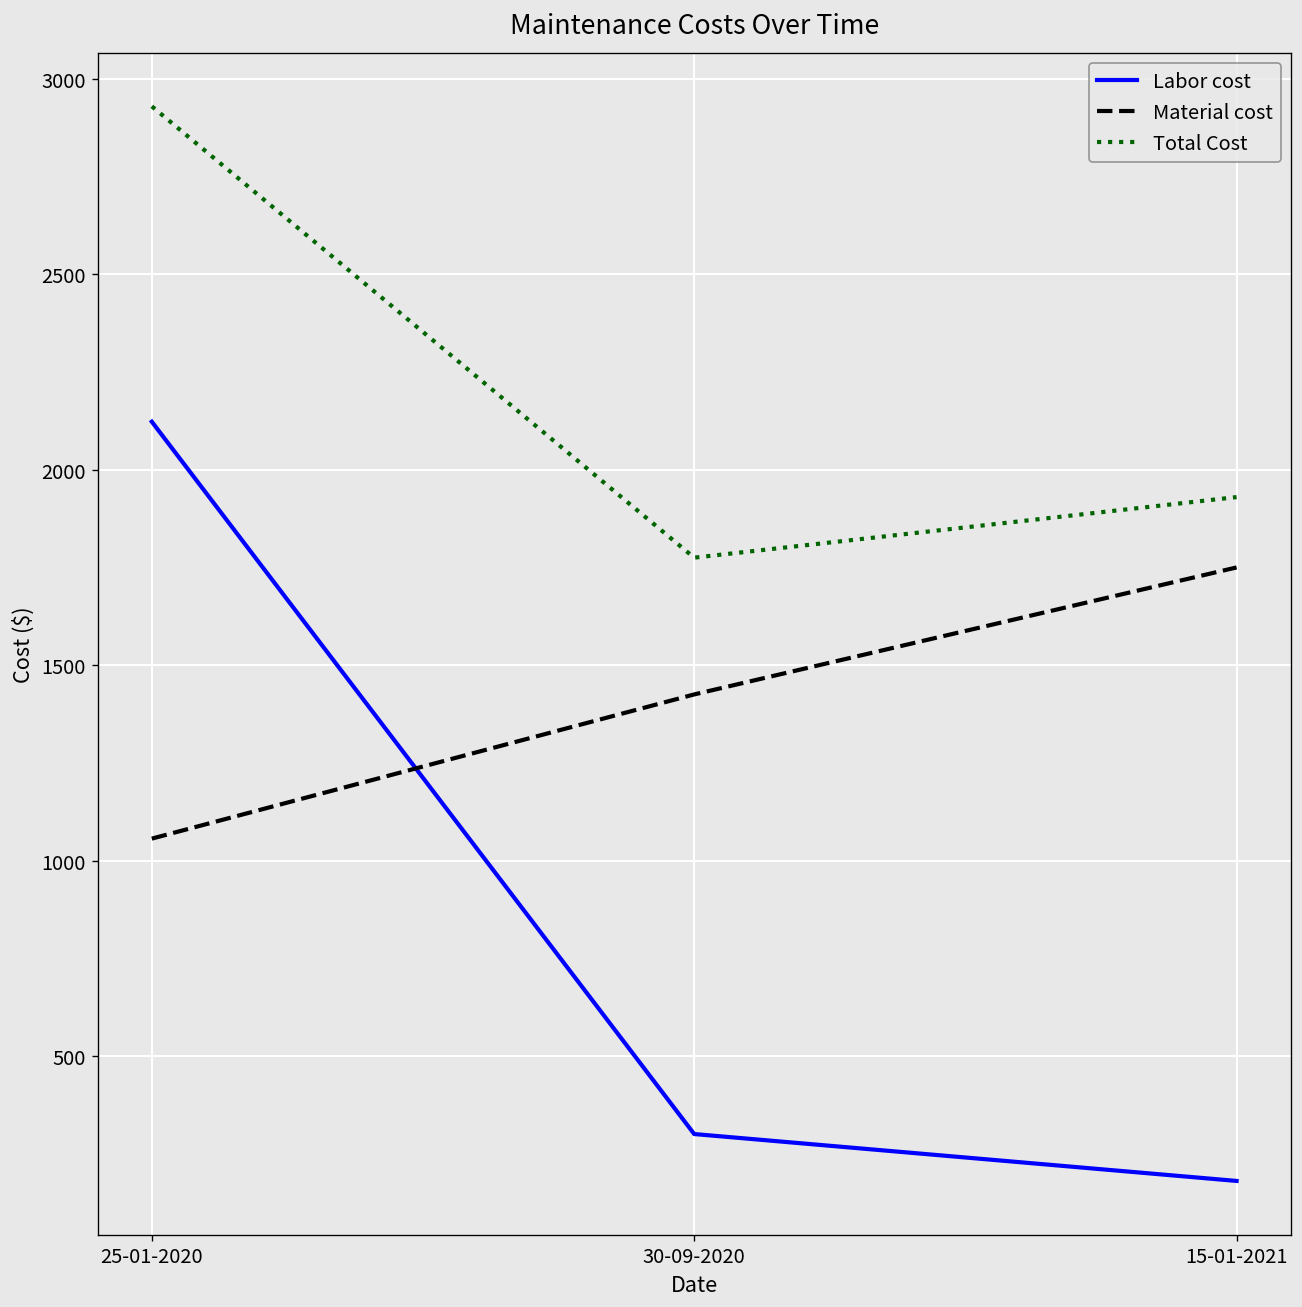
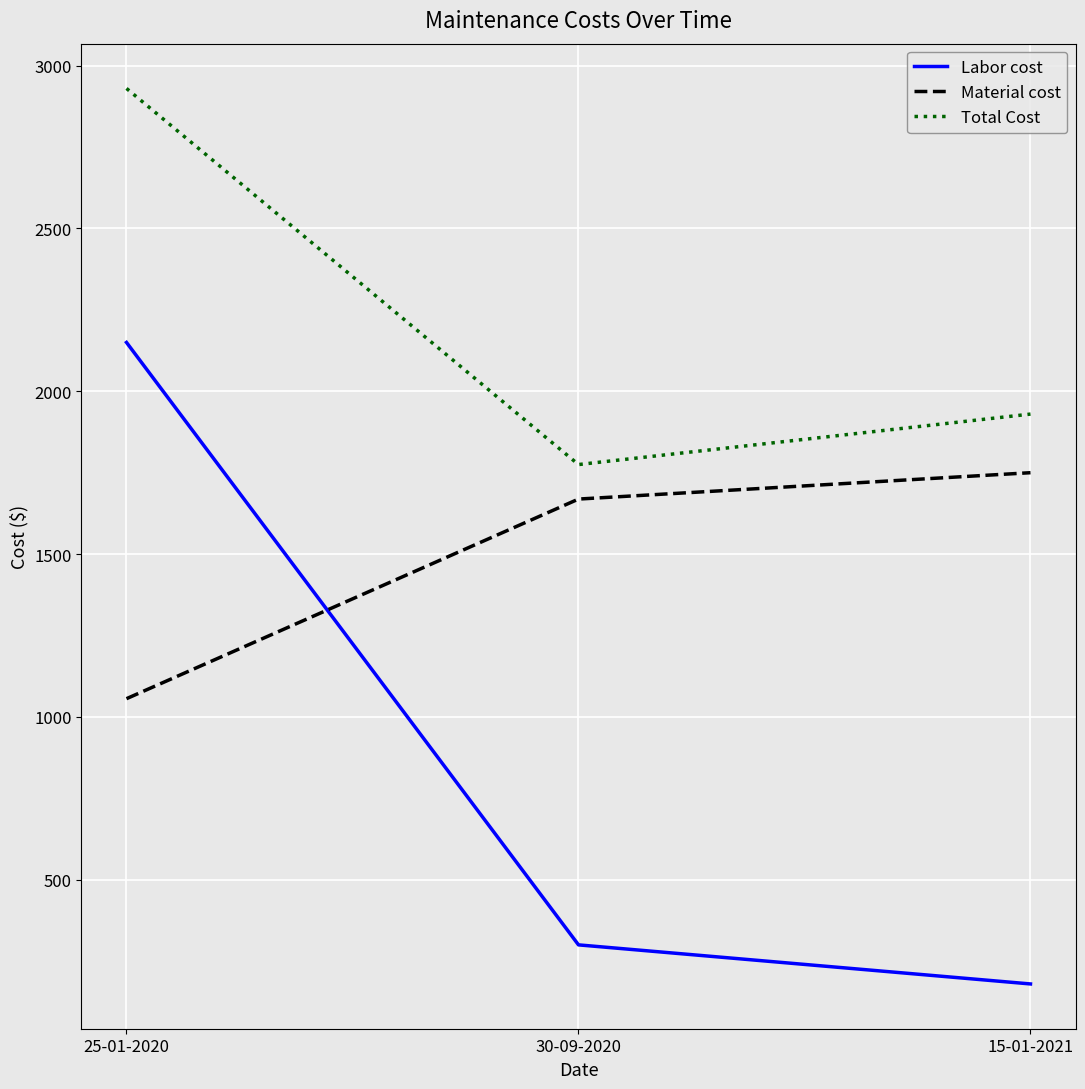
  {
    "Labor cost": {
-     "25-01-2020": 2120,
+     "25-01-2020": 2150,
      "30-09-2020": 300,
      "15-01-2021": 180
    },
    "Material cost": {
      "25-01-2020": 1060,
-     "30-09-2020": 1430,
+     "30-09-2020": 1670,
      "15-01-2021": 1750
    },
    "Total Cost": {
      "25-01-2020": 2930,
      "30-09-2020": 1780,
      "15-01-2021": 1930
    }
  }
